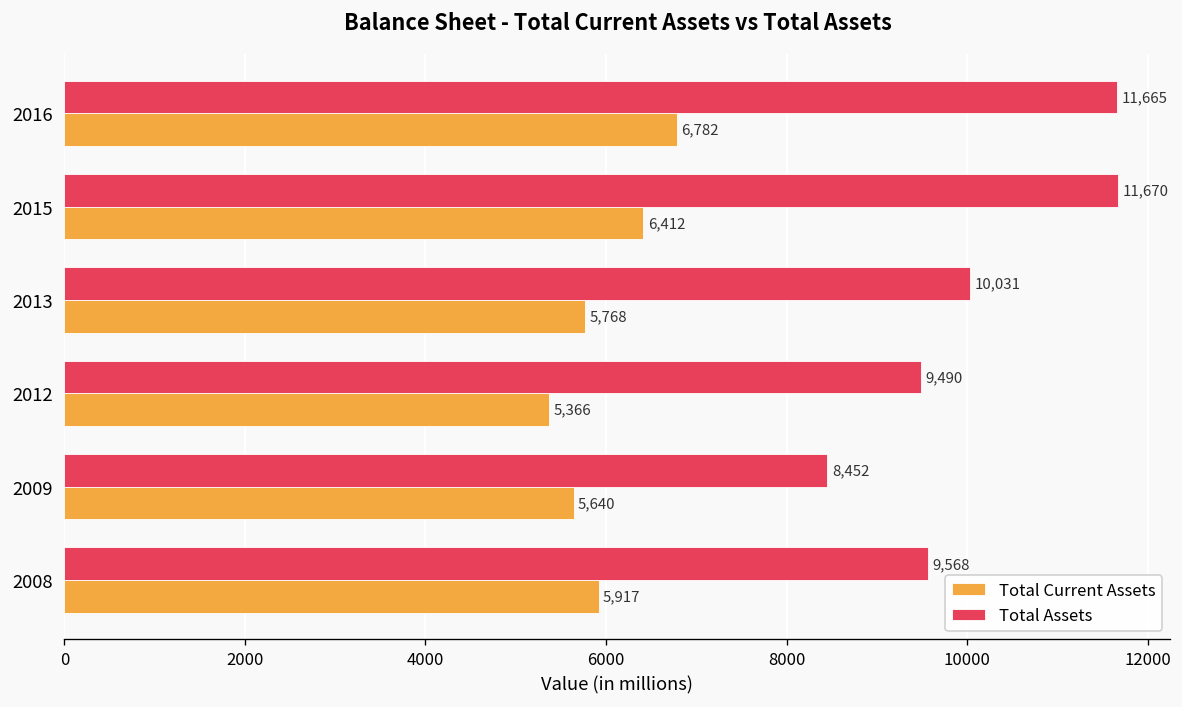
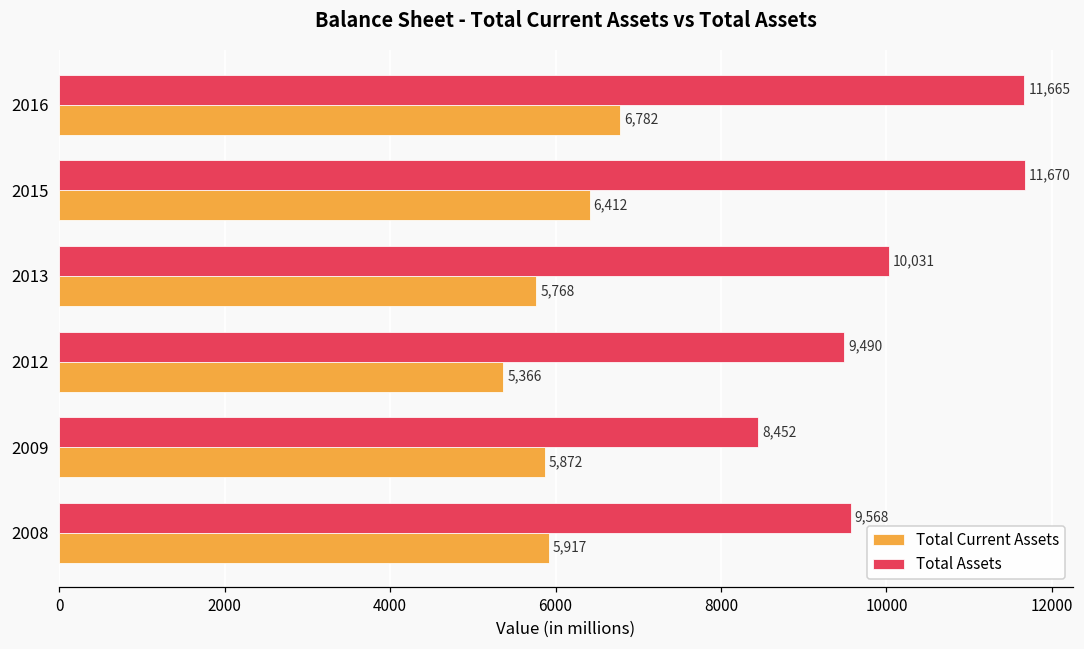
  {
    "Total Current Assets": {
      "2016": "6,782",
      "2015": "6,412",
      "2013": "5,768",
      "2012": "5,366",
-     "2009": "5,640",
+     "2009": "5,872",
      "2008": "5,917"
    },
    "Total Assets": {
      "2016": "11,665",
      "2015": "11,670",
      "2013": "10,031",
      "2012": "9,490",
      "2009": "8,452",
      "2008": "9,568"
    }
  }
